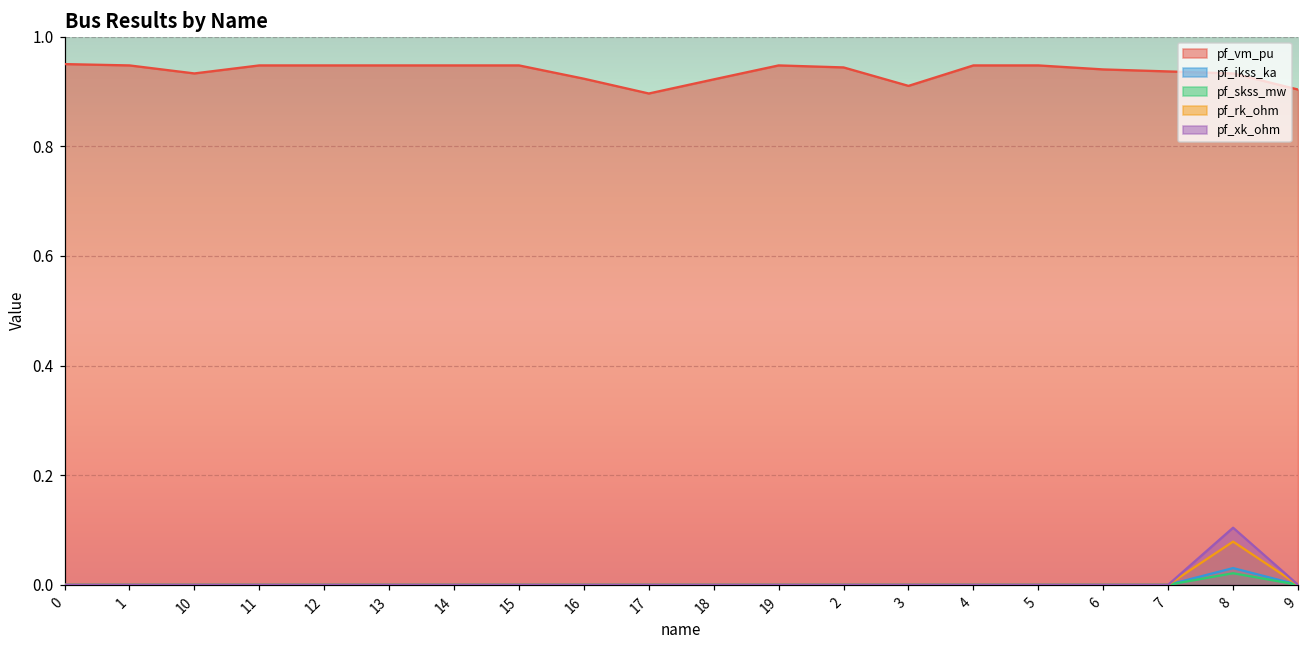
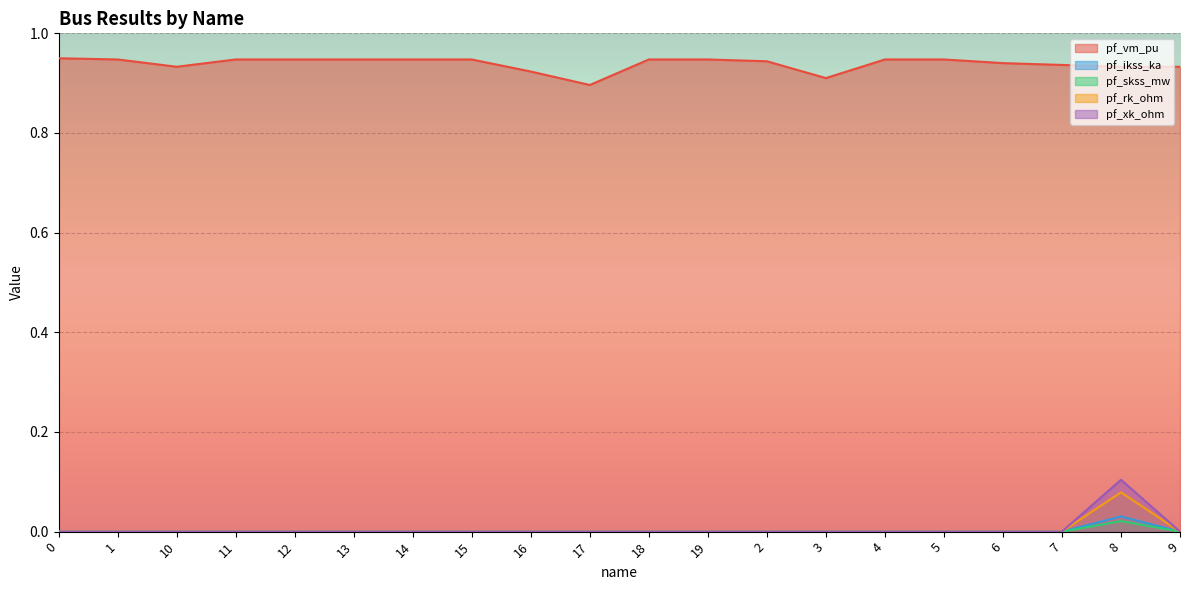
  {
    "pf_vm_pu": {
      "0": 0.95,
      "1": 0.95,
      "10": 0.93,
      "11": 0.95,
      "12": 0.95,
      "13": 0.95,
      "14": 0.95,
      "15": 0.95,
      "16": 0.92,
      "17": 0.90,
-     "18": 0.92,
+     "18": 0.95,
      "19": 0.95,
      "2": 0.94,
      "3": 0.91,
      "4": 0.95,
      "5": 0.95,
      "6": 0.94,
      "7": 0.94,
-     "9": 0.90
+     "9": 0.93
    },
    "pf_ikss_ka": {
      "8": 0.03
    },
    "pf_skss_mw": {
      "8": 0.02
    },
    "pf_rk_ohm": {
      "8": 0.08
    },
    "pf_xk_ohm": {
      "8": 0.10
    }
  }
